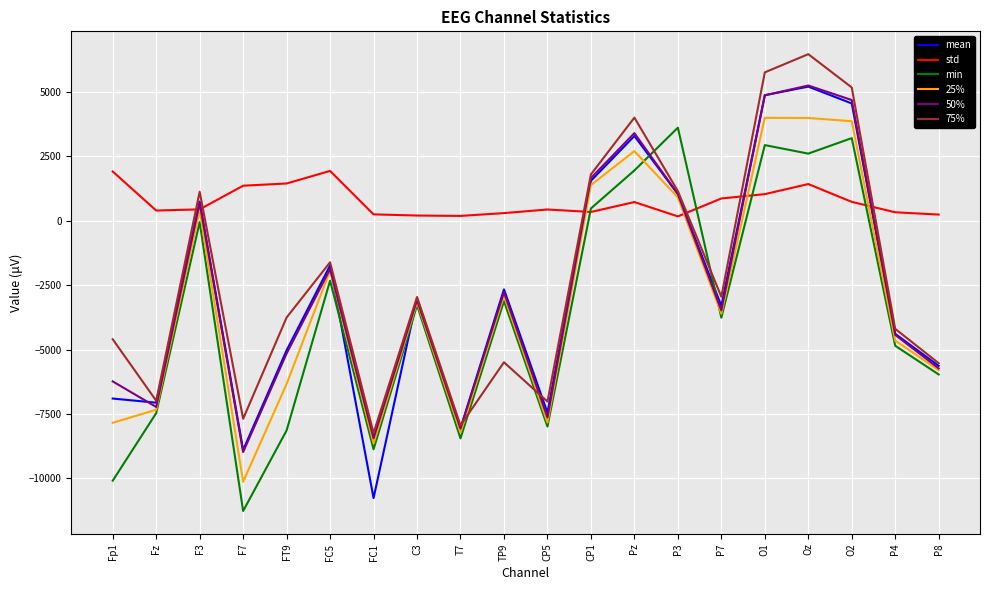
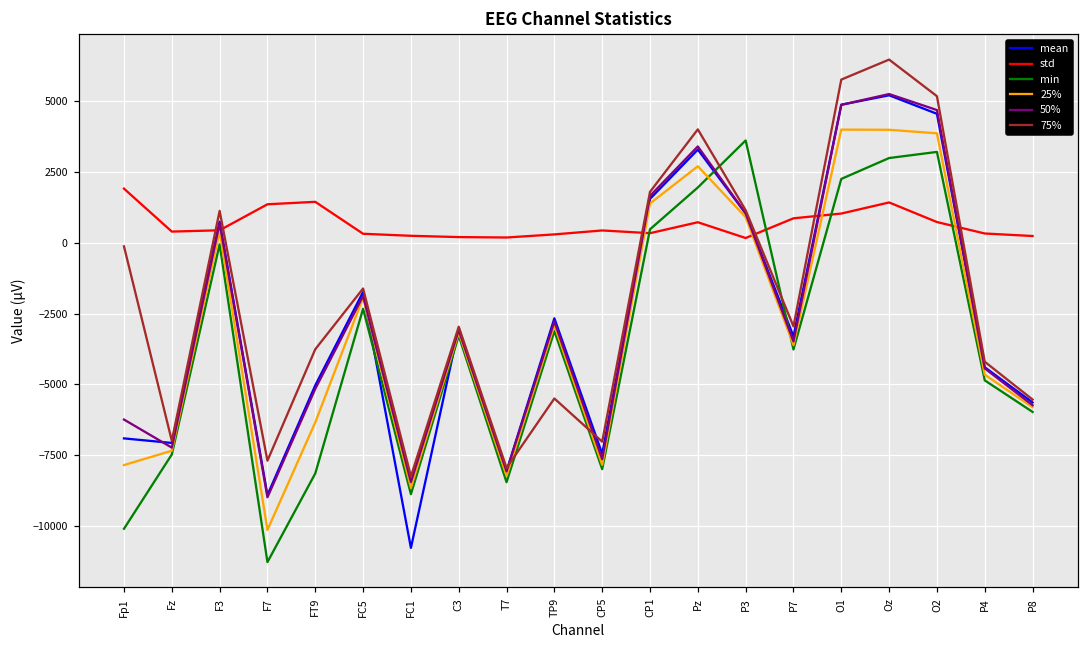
  {
    "mean": {
      "Fp1": -6900,
      "FT9": -5000,
      "FC5": -1700,
      "FC1": -10800,
      "TP9": -2700,
      "CP5": -7400,
      "CP1": 1600,
      "Pz": 3300,
      "P7": -3300,
      "O2": 4600
    },
    "std": {
      "Fp1": 1900,
      "Fz": 400,
      "F7": 1400,
      "FT9": 1400,
-     "FC5": 1900,
+     "FC5": 300,
      "FC1": 200,
      "C3": 200,
      "T7": 200,
      "TP9": 300,
      "CP5": 400,
      "CP1": 300,
      "Pz": 700,
      "P3": 200,
      "P7": 900,
      "O1": 1000,
      "Oz": 1400,
      "O2": 700,
      "P4": 300,
      "P8": 200
    },
    "min": {
      "Fp1": -10100,
      "Fz": -7500,
      "F3": -100,
      "F7": -11300,
      "FT9": -8100,
      "FC5": -2300,
      "FC1": -8900,
      "C3": -3300,
      "T7": -8400,
      "TP9": -3100,
      "CP5": -8000,
      "CP1": 500,
      "Pz": 2000,
      "P3": 3600,
      "P7": -3800,
-     "O1": 2900,
-     "Oz": 2600,
+     "O1": 2300,
+     "Oz": 3000,
      "O2": 3200,
      "P4": -4900,
      "P8": -6000
    },
    "25%": {
      "Fp1": -7800,
      "Fz": -7300,
      "F7": -10100,
      "FT9": -6300,
      "FC1": -8600,
      "T7": -8200,
      "TP9": -2900,
      "CP5": -7800,
      "CP1": 1400,
      "Pz": 2700,
      "P3": 900,
      "P7": -3600,
      "O1": 4000,
      "Oz": 4000,
      "O2": 3900,
      "P4": -4700
    },
    "50%": {
      "Fp1": -6200,
      "Fz": -7200,
      "FT9": -5200,
      "FC1": -8400,
      "TP9": -2800,
      "CP5": -7600,
      "CP1": 1700,
      "Pz": 3400,
      "P7": -3500,
      "O2": 4700
    },
    "75%": {
-     "Fp1": -4600,
+     "Fp1": -100,
      "F3": 1100,
      "F7": -7700,
      "FT9": -3800,
      "FC5": -1600,
      "FC1": -8200,
      "T7": -7900,
      "TP9": -5500,
      "CP5": -7000,
      "CP1": 1800,
      "Pz": 4000,
      "P3": 1200,
      "P7": -2900,
      "O1": 5800,
      "Oz": 6500,
      "O2": 5200,
      "P4": -4200,
      "P8": -5500
    }
  }
